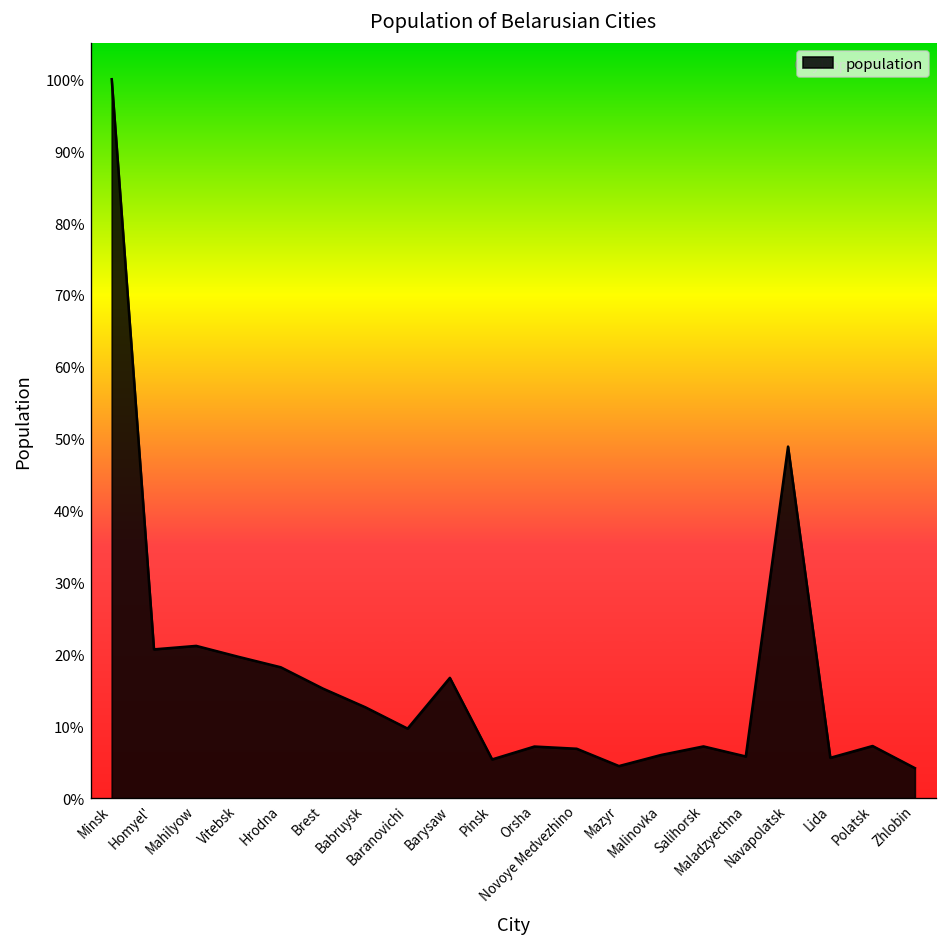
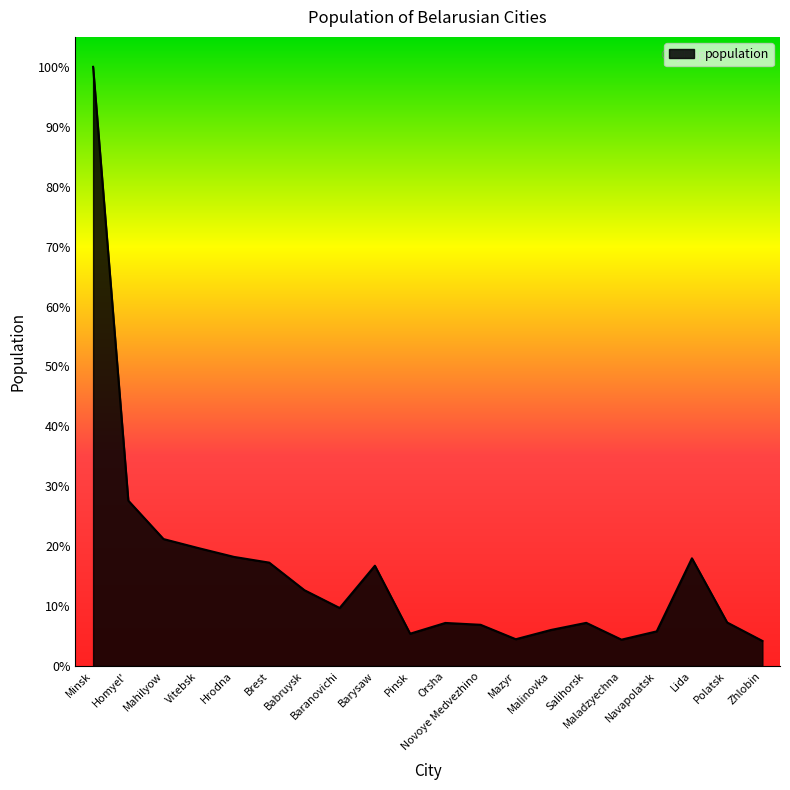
  {
    "Minsk": "100%",
-   "Homyel'": "21%",
+   "Homyel'": "28%",
    "Mahilyow": "21%",
    "Vitebsk": "20%",
    "Hrodna": "18%",
-   "Brest": "15%",
+   "Brest": "17%",
    "Babruysk": "13%",
    "Baranovichi": "10%",
    "Barysaw": "17%",
    "Pinsk": "5%",
    "Orsha": "7%",
    "Novoye Medvezhino": "7%",
    "Mazyr": "4%",
    "Malinovka": "6%",
    "Salihorsk": "7%",
-   "Maladzyechna": "6%",
-   "Navapolatsk": "49%",
-   "Lida": "6%",
+   "Maladzyechna": "4%",
+   "Navapolatsk": "6%",
+   "Lida": "18%",
    "Polatsk": "7%",
    "Zhlobin": "4%"
  }
